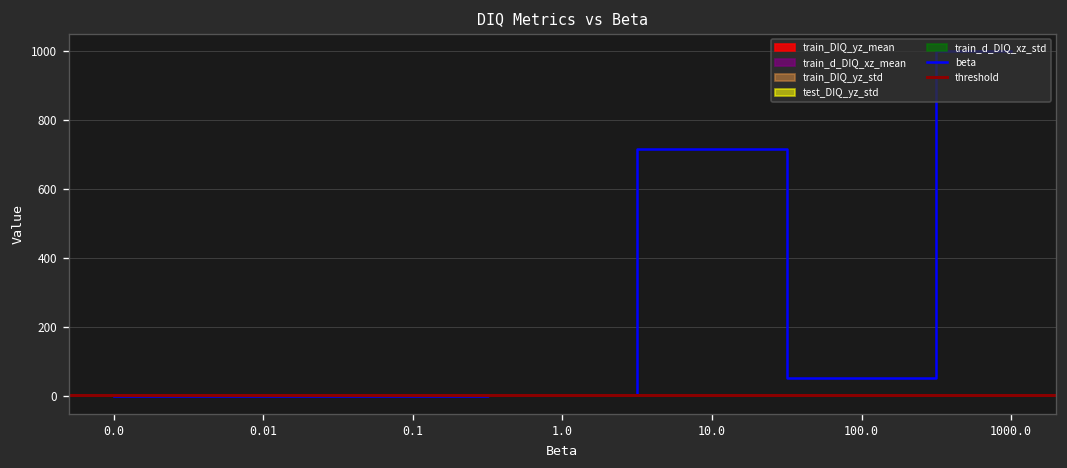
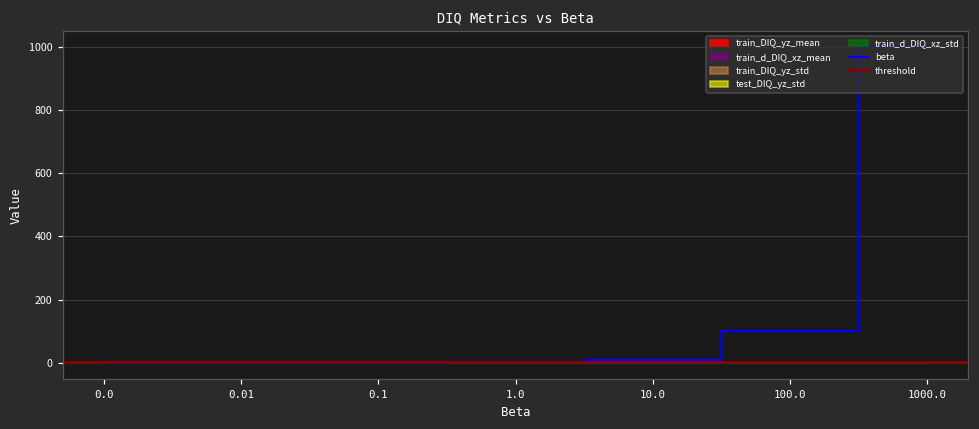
  {
    "beta": {
      "0.01": 0,
      "0.1": 0,
      "1.0": 0,
-     "10.0": 720,
-     "100.0": 50
+     "10.0": 10,
+     "100.0": 100
    }
  }
